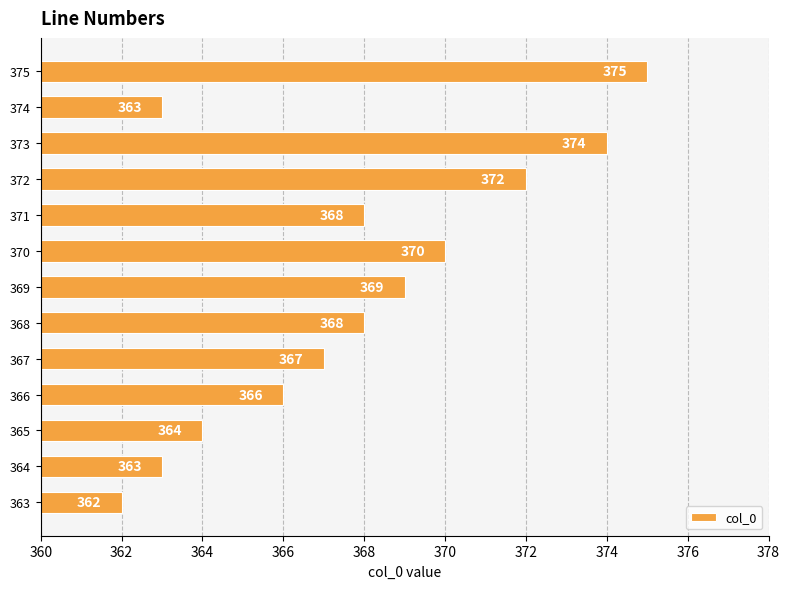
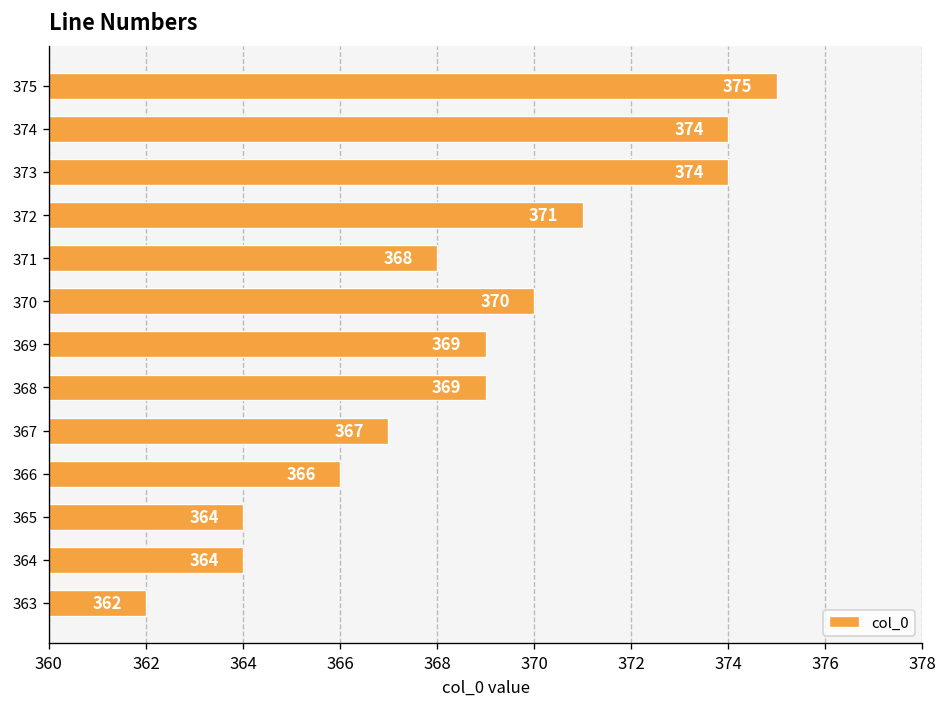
  {
    "375": 375,
-   "374": 363,
+   "374": 374,
    "373": 374,
-   "372": 372,
+   "372": 371,
    "371": 368,
    "370": 370,
    "369": 369,
-   "368": 368,
+   "368": 369,
    "367": 367,
    "366": 366,
    "365": 364,
-   "364": 363,
+   "364": 364,
    "363": 362
  }
